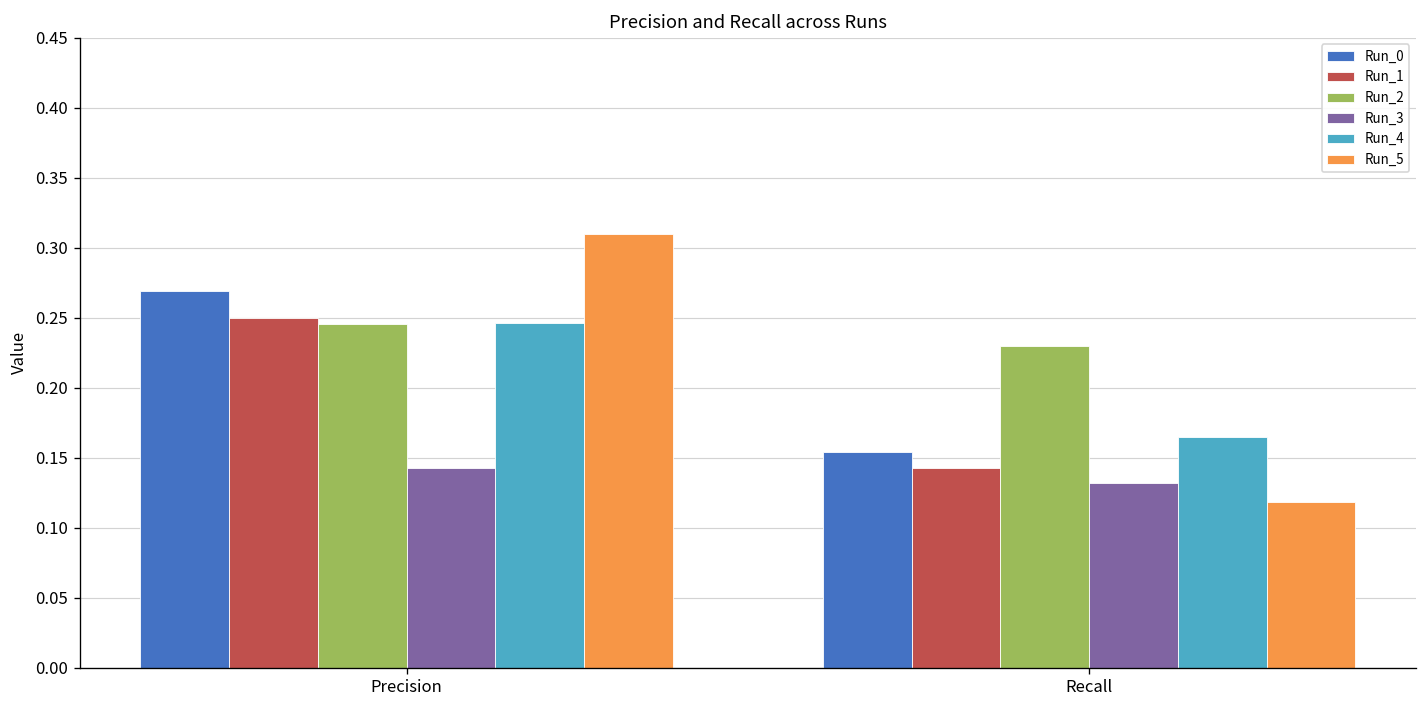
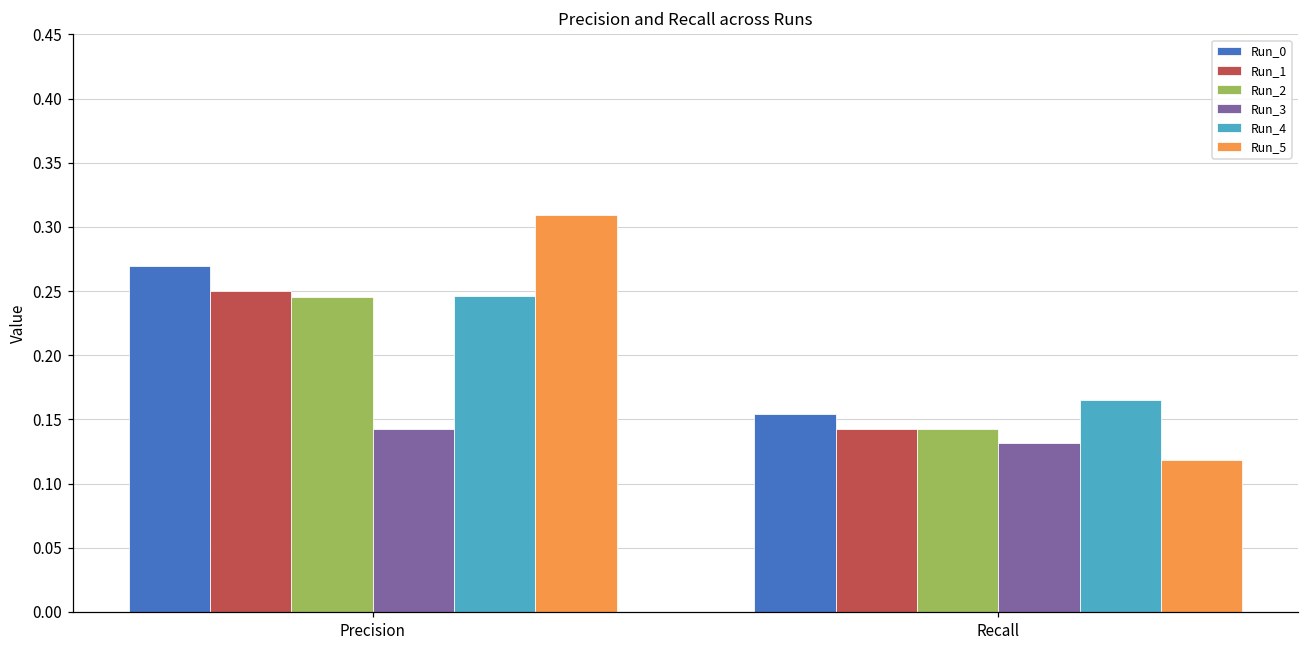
  {
    "Run_1": {
      "Precision": 0.250,
      "Recall": 0.143
    },
    "Run_2": {
      "Precision": 0.245,
-     "Recall": 0.230
+     "Recall": 0.143
    },
    "Run_3": {
      "Precision": 0.143,
      "Recall": 0.132
    },
    "Run_5": {
      "Precision": 0.310,
      "Recall": 0.119
    }
  }
